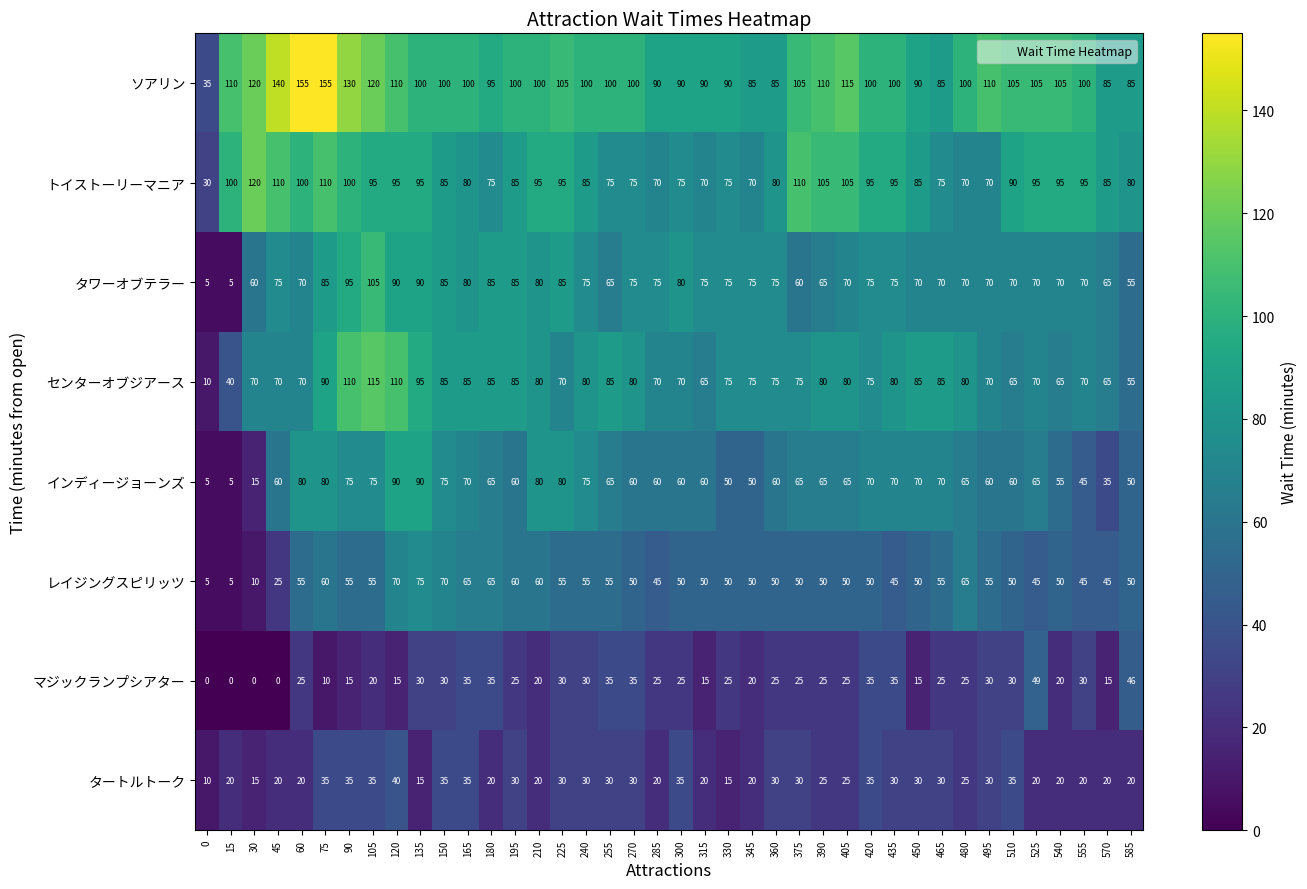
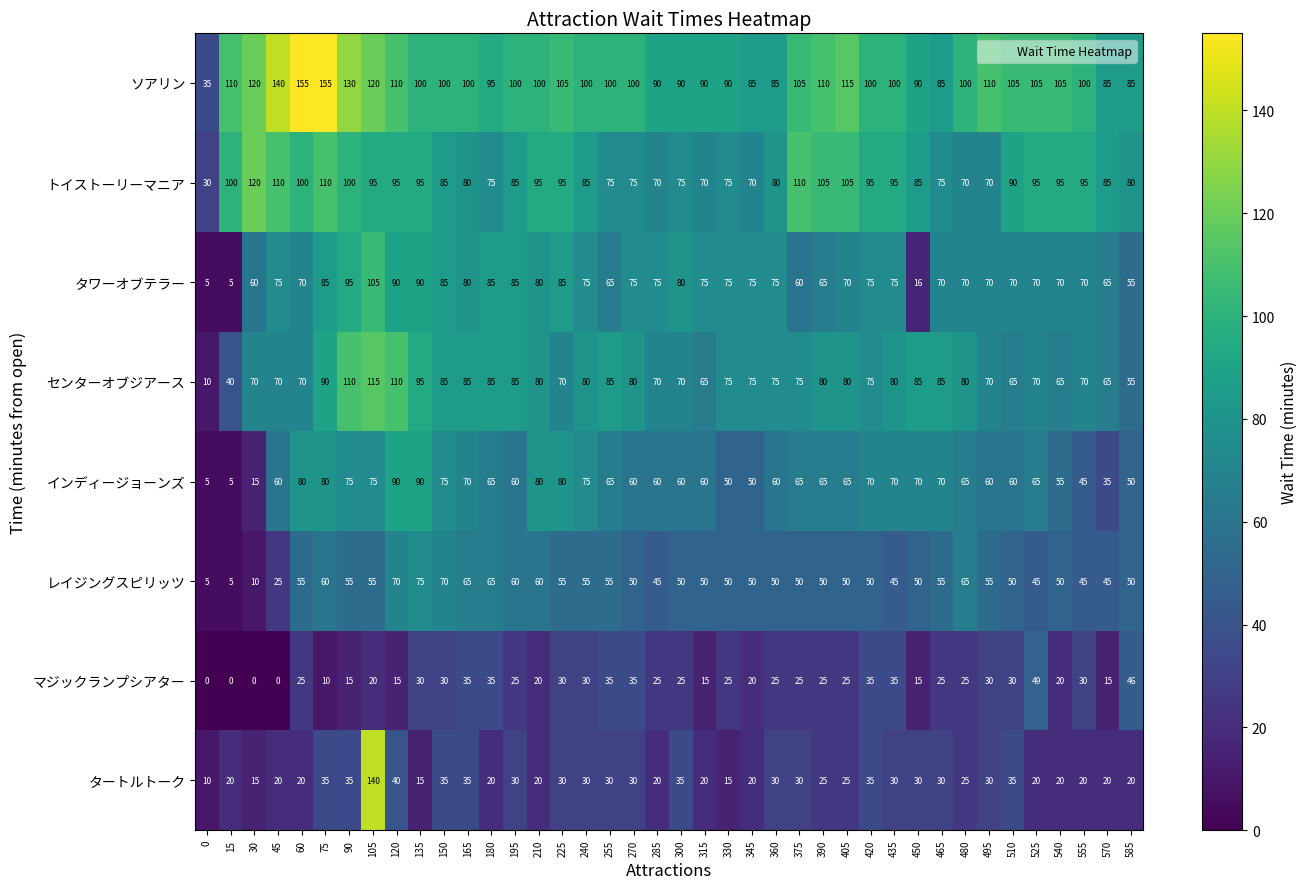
  {
    "タワーオブテラー": {
      "0": 5,
      "15": 5,
      "30": 60,
      "45": 75,
      "60": 70,
      "75": 85,
      "90": 95,
      "105": 105,
      "120": 90,
      "135": 90,
      "150": 85,
      "165": 80,
      "180": 85,
      "195": 85,
      "210": 80,
      "225": 85,
      "240": 75,
      "255": 65,
      "270": 75,
      "285": 75,
      "300": 80,
      "315": 75,
      "330": 75,
      "345": 75,
      "360": 75,
      "375": 60,
      "390": 65,
      "405": 70,
      "420": 75,
      "435": 75,
-     "450": 70,
+     "450": 16,
      "465": 70,
      "480": 70,
      "495": 70,
      "510": 70,
      "525": 70,
      "540": 70,
      "555": 70,
      "570": 65,
      "585": 55
    },
    "タートルトーク": {
      "0": 10,
      "15": 20,
      "30": 15,
      "45": 20,
      "60": 20,
      "75": 35,
      "90": 35,
-     "105": 35,
+     "105": 140,
      "120": 40,
      "135": 15,
      "150": 35,
      "165": 35,
      "180": 20,
      "195": 30,
      "210": 20,
      "225": 30,
      "240": 30,
      "255": 30,
      "270": 30,
      "285": 20,
      "300": 35,
      "315": 20,
      "330": 15,
      "345": 20,
      "360": 30,
      "375": 30,
      "390": 25,
      "405": 25,
      "420": 35,
      "435": 30,
      "450": 30,
      "465": 30,
      "480": 25,
      "495": 30,
      "510": 35,
      "525": 20,
      "540": 20,
      "555": 20,
      "570": 20,
      "585": 20
    }
  }
